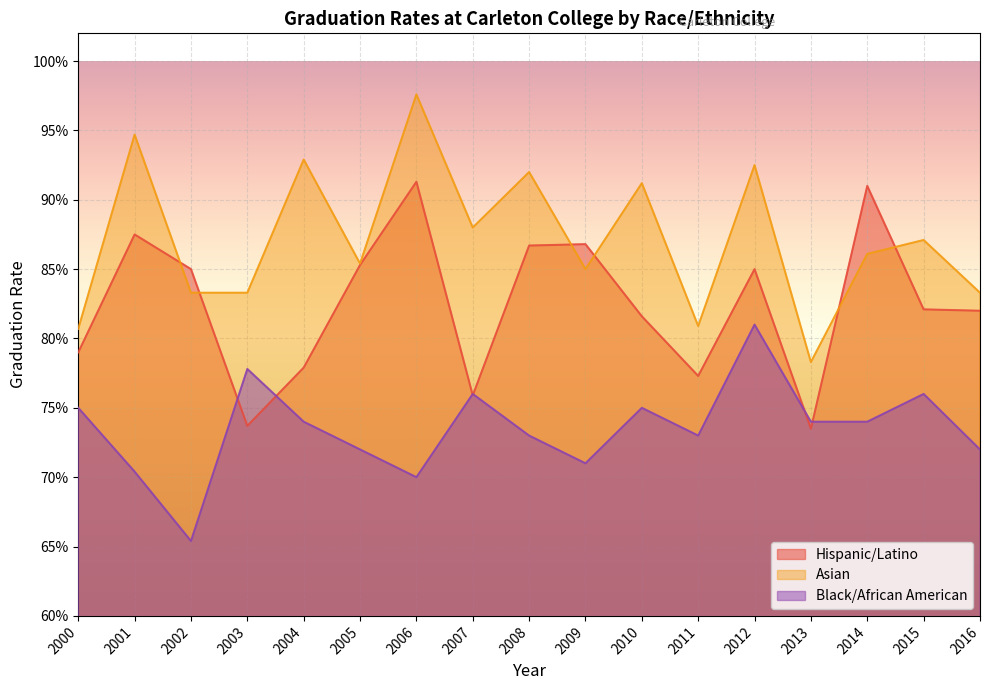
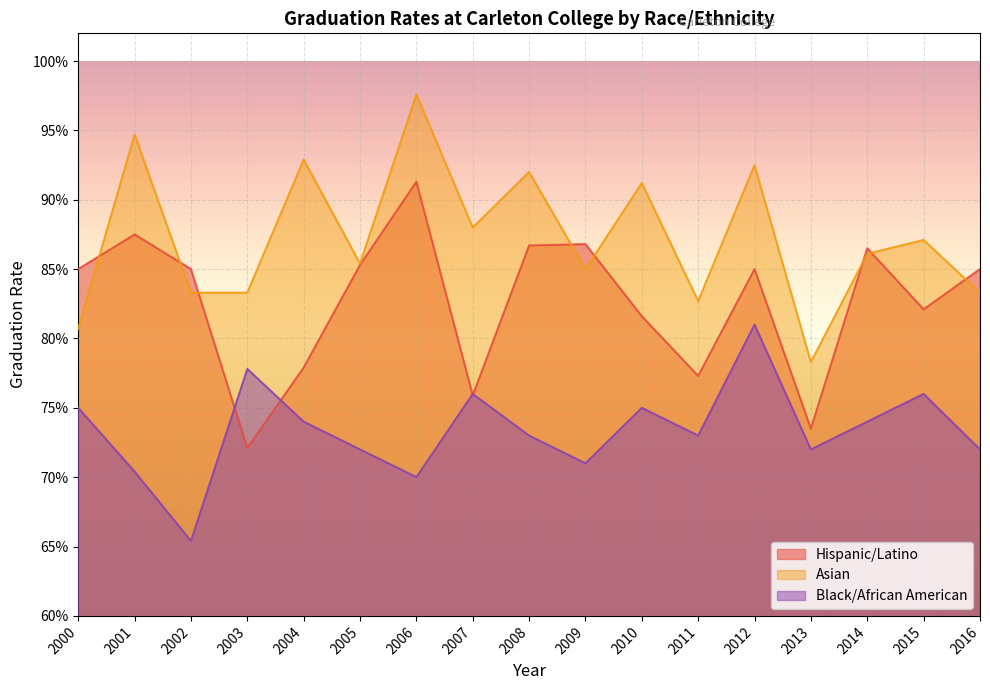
  {
    "Hispanic/Latino": {
-     "2000": "79.0%",
+     "2000": "85.0%",
      "2001": "87.5%",
      "2002": "85.0%",
-     "2003": "73.7%",
+     "2003": "72.1%",
      "2004": "77.9%",
      "2006": "91.3%",
      "2008": "86.7%",
      "2009": "86.8%",
      "2010": "81.6%",
      "2011": "77.3%",
      "2012": "85.0%",
      "2013": "73.5%",
-     "2014": "91.0%",
+     "2014": "86.5%",
      "2015": "82.1%",
-     "2016": "82.0%"
+     "2016": "85.0%"
    },
    "Asian": {
      "2000": "80.7%",
      "2001": "94.7%",
      "2002": "83.3%",
      "2003": "83.3%",
      "2004": "92.9%",
      "2006": "97.6%",
      "2007": "88.0%",
      "2008": "92.0%",
      "2009": "85.0%",
      "2010": "91.2%",
-     "2011": "80.9%",
+     "2011": "82.7%",
      "2012": "92.5%",
      "2013": "78.3%",
      "2014": "86.1%",
      "2015": "87.1%",
      "2016": "83.3%"
    },
    "Black/African American": {
      "2000": "75.0%",
      "2001": "70.4%",
      "2002": "65.4%",
      "2003": "77.8%",
      "2004": "74.0%",
      "2005": "72.0%",
      "2006": "70.0%",
      "2008": "73.0%",
      "2009": "71.0%",
      "2010": "75.0%",
      "2011": "73.0%",
      "2012": "81.0%",
-     "2013": "74.0%",
+     "2013": "72.0%",
      "2014": "74.0%",
      "2015": "76.0%",
      "2016": "72.0%"
    }
  }
